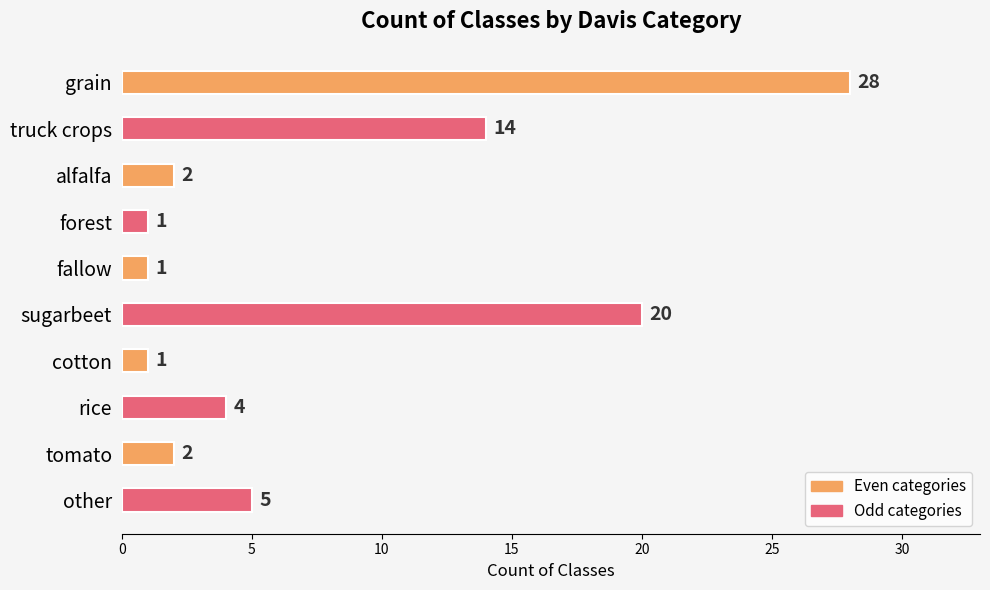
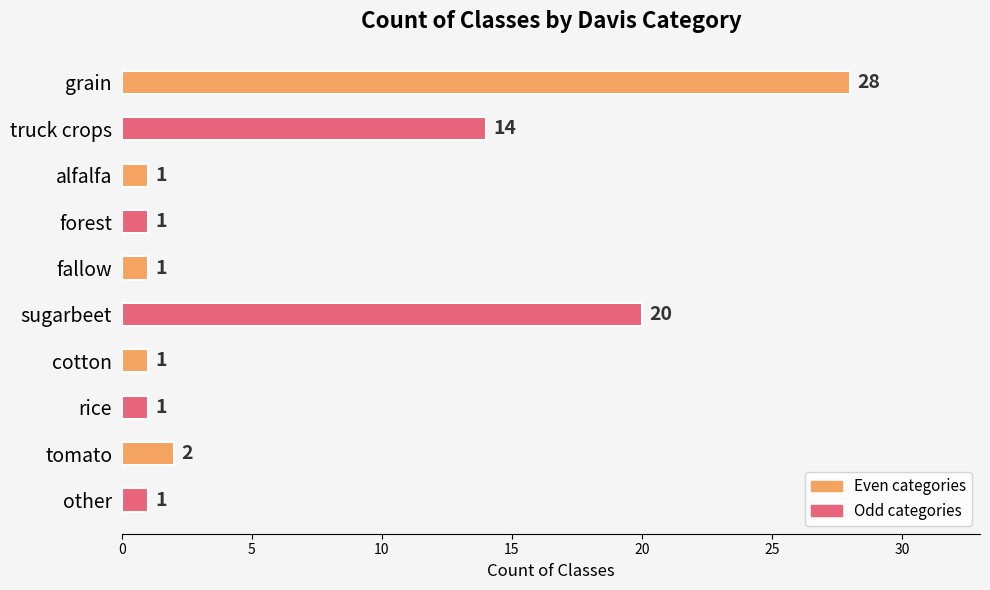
  {
    "grain": 28,
    "truck crops": 14,
-   "alfalfa": 2,
+   "alfalfa": 1,
    "forest": 1,
    "fallow": 1,
    "sugarbeet": 20,
    "cotton": 1,
-   "rice": 4,
+   "rice": 1,
    "tomato": 2,
-   "other": 5
+   "other": 1
  }
